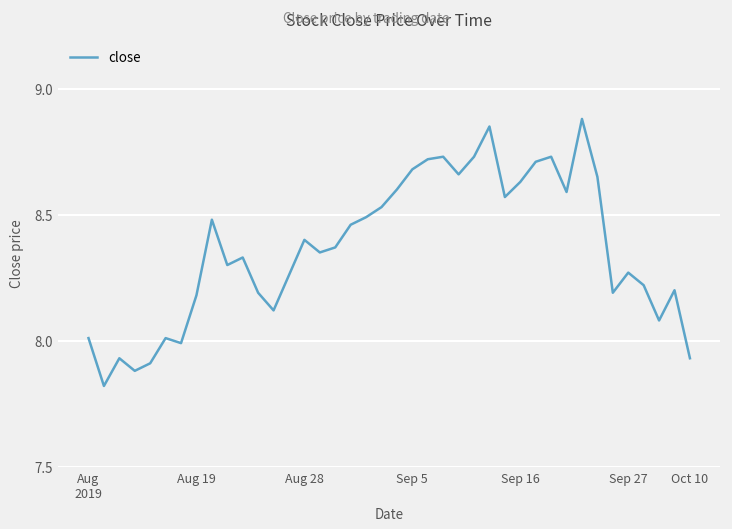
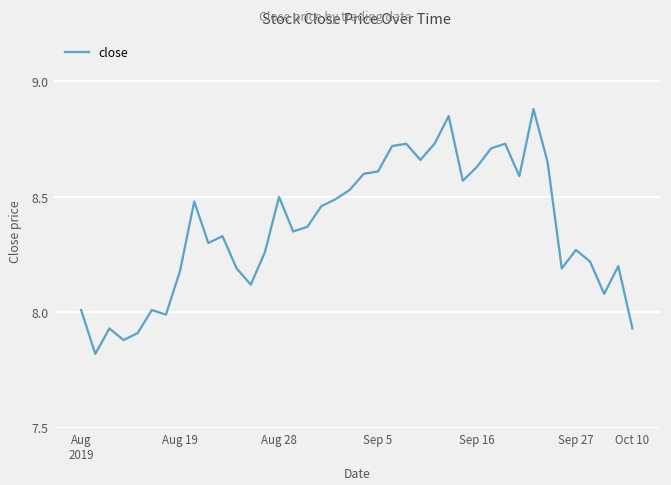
  {
    "Aug 2019": 8.01,
    "Aug 19": 8.18,
-   "Aug 28": 8.4,
-   "Sep 5": 8.68,
+   "Aug 28": 8.5,
+   "Sep 5": 8.61,
    "Sep 16": 8.63,
    "Sep 27": 8.27,
    "Oct 10": 7.93
  }
